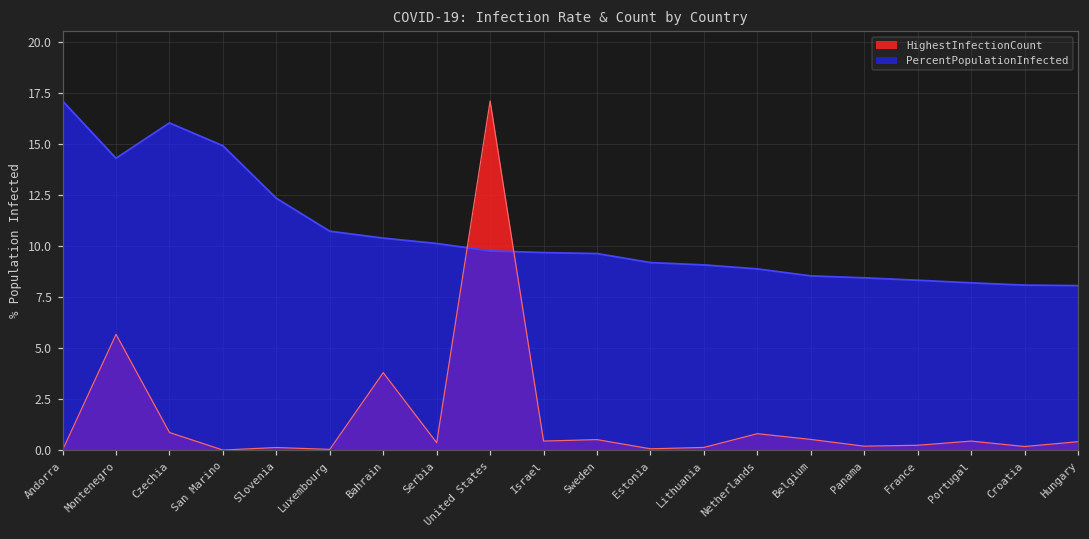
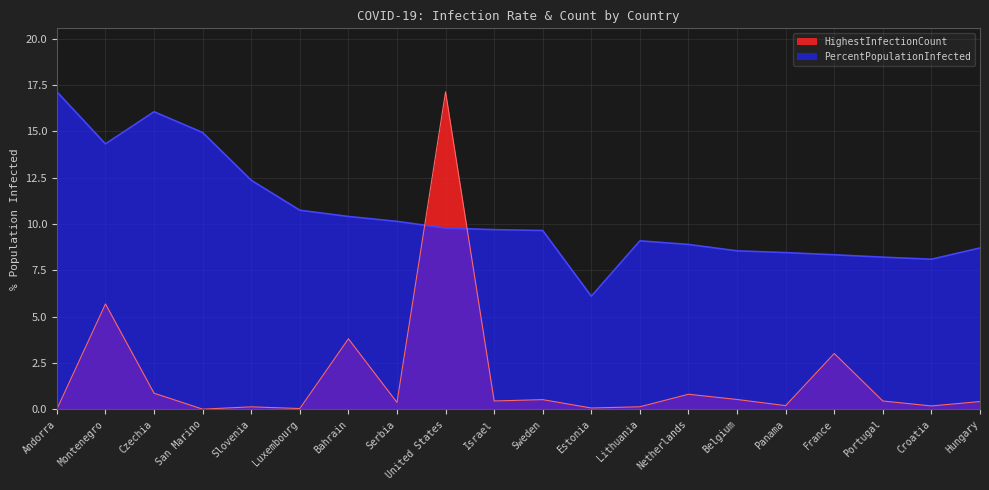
  {
    "HighestInfectionCount": {
      "Andorra": 0.0,
      "Montenegro": 5.7,
      "Czechia": 0.9,
      "San Marino": 0.0,
      "Slovenia": 0.1,
      "Luxembourg": 0.0,
      "Bahrain": 3.8,
      "Serbia": 0.4,
      "United States": 17.1,
      "Israel": 0.4,
      "Sweden": 0.5,
      "Estonia": 0.1,
      "Lithuania": 0.1,
      "Netherlands": 0.8,
      "Belgium": 0.5,
      "Panama": 0.2,
-     "France": 0.2,
+     "France": 3.0,
      "Portugal": 0.4,
      "Croatia": 0.2,
      "Hungary": 0.4
    },
    "PercentPopulationInfected": {
      "Andorra": 17.1,
      "Montenegro": 14.3,
      "Czechia": 16.0,
      "San Marino": 14.9,
      "Slovenia": 12.4,
      "Luxembourg": 10.7,
      "Bahrain": 10.4,
      "Serbia": 10.1,
      "United States": 9.8,
      "Israel": 9.7,
      "Sweden": 9.6,
-     "Estonia": 9.2,
+     "Estonia": 6.1,
      "Lithuania": 9.1,
      "Netherlands": 8.9,
      "Belgium": 8.5,
      "Panama": 8.4,
      "France": 8.3,
      "Portugal": 8.2,
      "Croatia": 8.1,
-     "Hungary": 8.1
+     "Hungary": 8.7
    }
  }
